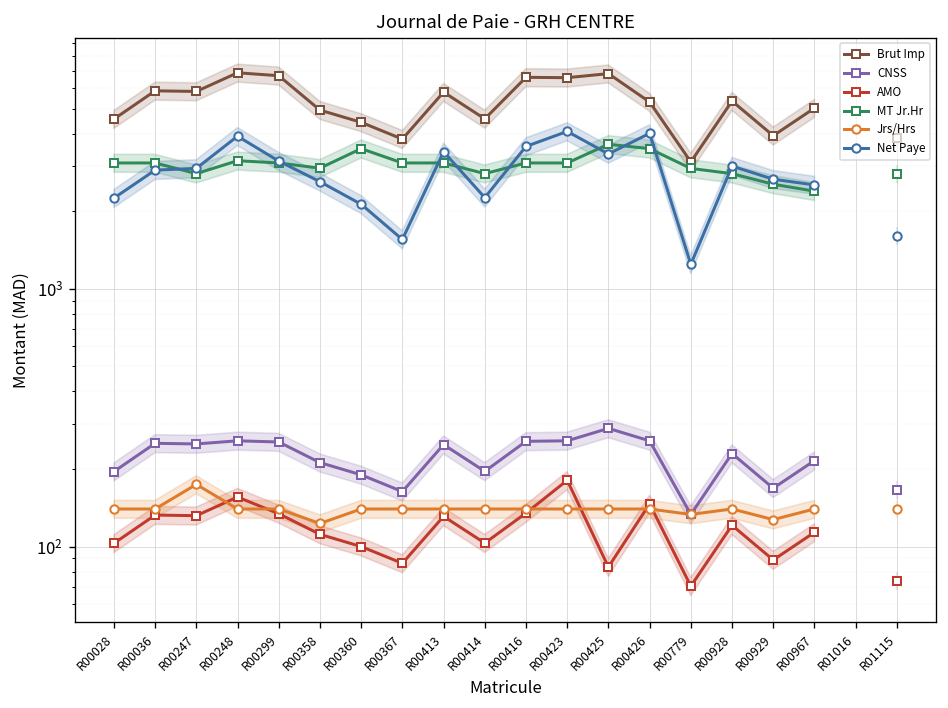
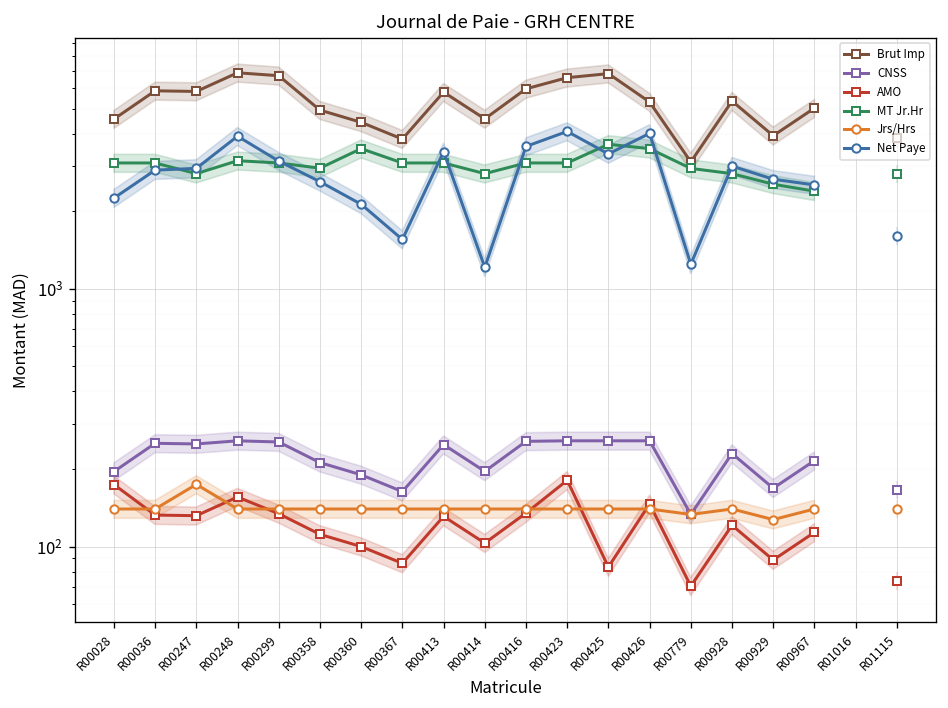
  {
    "Brut Imp": {
      "R00028": 4600,
      "R00036": 5900,
      "R00247": 5800,
      "R00248": 6900,
      "R00299": 6700,
      "R00358": 4900,
      "R00360": 4400,
      "R00367": 3800,
      "R00413": 5800,
      "R00414": 4600,
-     "R00416": 6600,
+     "R00416": 6000,
      "R00423": 6600,
      "R00425": 6800,
      "R00426": 5300,
      "R00779": 3100,
      "R00928": 5400,
      "R00929": 3900,
      "R00967": 5000
    },
    "CNSS": {
      "R00028": 200,
      "R00036": 250,
      "R00247": 250,
      "R00248": 260,
      "R00299": 250,
      "R00358": 210,
      "R00360": 190,
      "R00367": 160,
      "R00413": 250,
      "R00414": 200,
      "R00416": 260,
      "R00423": 260,
-     "R00425": 290,
+     "R00425": 260,
      "R00426": 260,
      "R00928": 230,
      "R00929": 170,
      "R00967": 220,
      "R01115": 170
    },
    "AMO": {
-     "R00028": 100,
+     "R00028": 170,
      "R00036": 130,
      "R00247": 130,
      "R00248": 160,
      "R00299": 130,
      "R00358": 110,
      "R00360": 100,
      "R00367": 86,
      "R00413": 130,
      "R00414": 100,
      "R00416": 130,
      "R00423": 180,
      "R00425": 83,
      "R00426": 150,
      "R00779": 70,
      "R00928": 120,
      "R00929": 89,
      "R00967": 110,
      "R01115": 74
    },
    "MT Jr.Hr": {
      "R00028": 3100,
      "R00036": 3100,
      "R00247": 2800,
      "R00248": 3100,
      "R00358": 2900,
      "R00360": 3500,
      "R00367": 3100,
      "R00413": 3100,
      "R00414": 2800,
      "R00416": 3100,
      "R00423": 3100,
      "R00425": 3600,
      "R00426": 3500,
      "R00779": 2900,
      "R00928": 2800,
      "R00929": 2500,
      "R00967": 2400,
      "R01115": 2800
    },
    "Jrs/Hrs": {
      "R00028": 140,
      "R00036": 140,
      "R00247": 170,
      "R00248": 140,
      "R00299": 140,
-     "R00358": 120,
+     "R00358": 140,
      "R00360": 140,
      "R00367": 140,
      "R00413": 140,
      "R00414": 140,
      "R00416": 140,
      "R00423": 140,
      "R00425": 140,
      "R00426": 140,
      "R00928": 140,
      "R00929": 130,
      "R00967": 140,
      "R01115": 140
    },
    "Net Paye": {
      "R00028": 2300,
      "R00036": 2900,
      "R00247": 2900,
      "R00248": 3900,
      "R00358": 2600,
      "R00360": 2100,
      "R00367": 1600,
      "R00413": 3400,
-     "R00414": 2300,
+     "R00414": 1200,
      "R00416": 3600,
      "R00423": 4100,
      "R00425": 3300,
      "R00426": 4000,
      "R00779": 1200,
      "R00928": 3000,
      "R00929": 2700,
      "R00967": 2500,
      "R01115": 1600
    }
  }
